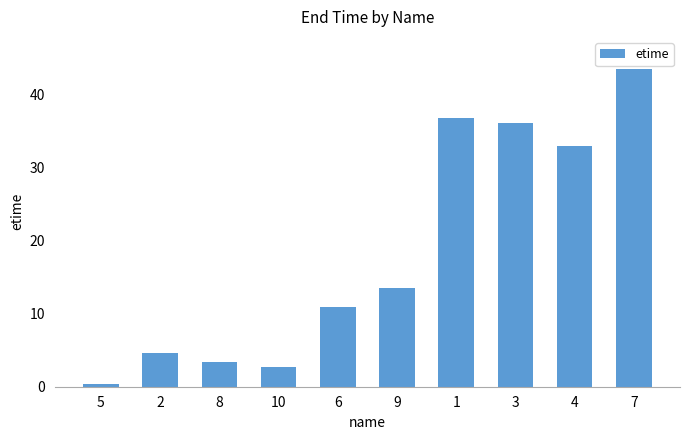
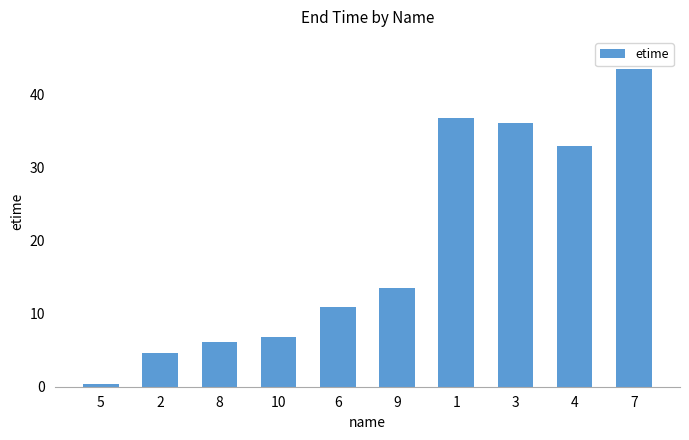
  {
    "5": 0,
    "2": 5,
-   "8": 3,
-   "10": 3,
+   "8": 6,
+   "10": 7,
    "6": 11,
    "9": 13,
    "1": 37,
    "3": 36,
    "4": 33,
    "7": 44
  }
